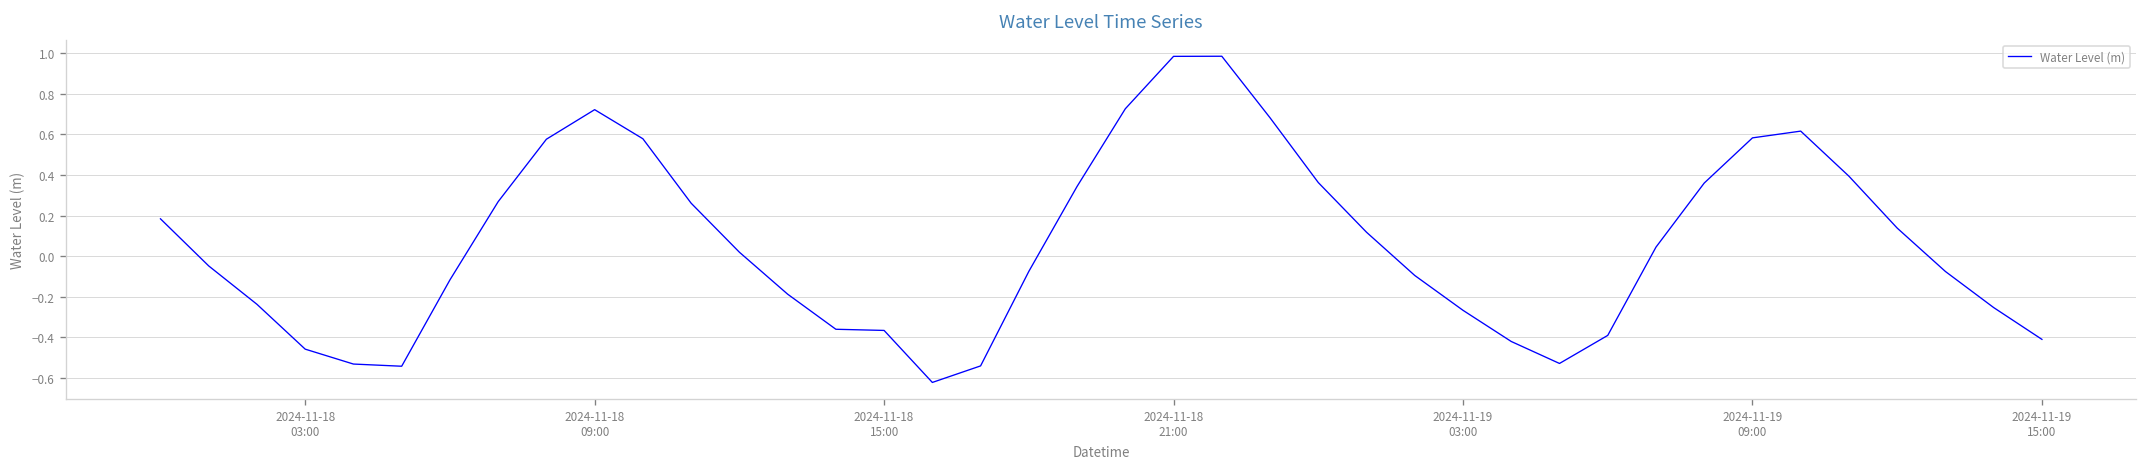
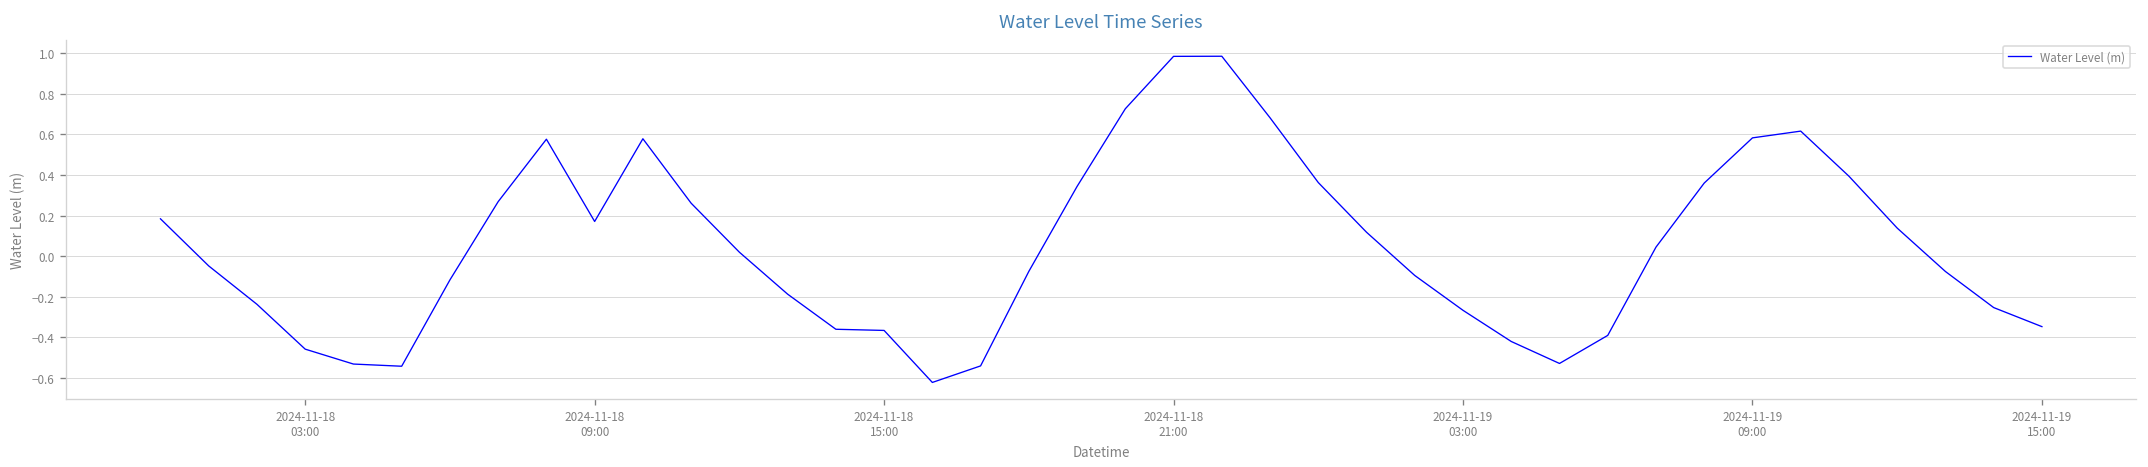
  {
    "2024-11-18 03:00": -0.46,
-   "2024-11-18 09:00": 0.72,
+   "2024-11-18 09:00": 0.17,
    "2024-11-18 15:00": -0.37,
    "2024-11-18 21:00": 0.99,
    "2024-11-19 03:00": -0.27,
    "2024-11-19 09:00": 0.58,
-   "2024-11-19 15:00": -0.41
+   "2024-11-19 15:00": -0.35
  }
